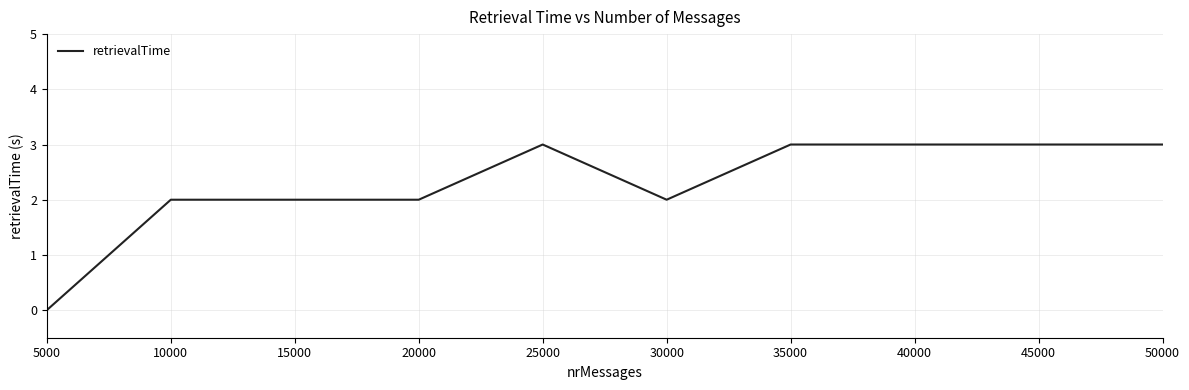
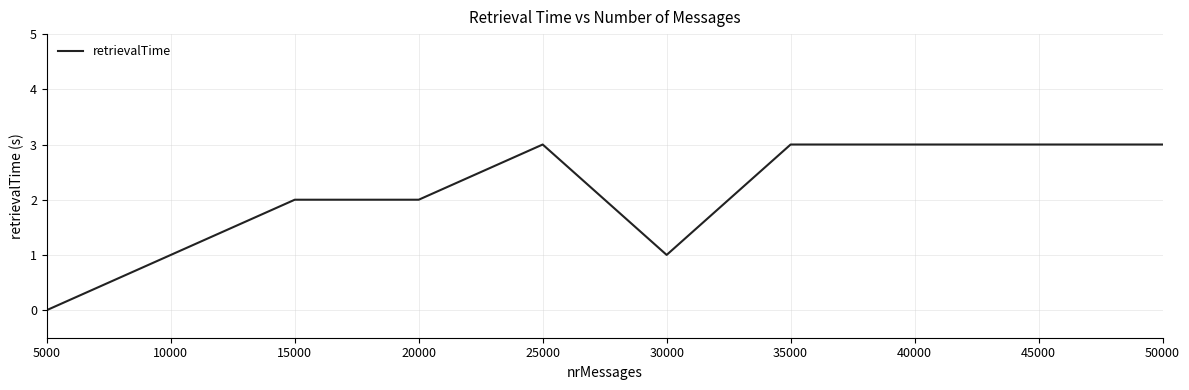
  {
    "5000": 0,
-   "10000": 2,
+   "10000": 1,
    "15000": 2,
    "20000": 2,
    "25000": 3,
-   "30000": 2,
+   "30000": 1,
    "35000": 3,
    "40000": 3,
    "45000": 3,
    "50000": 3
  }
